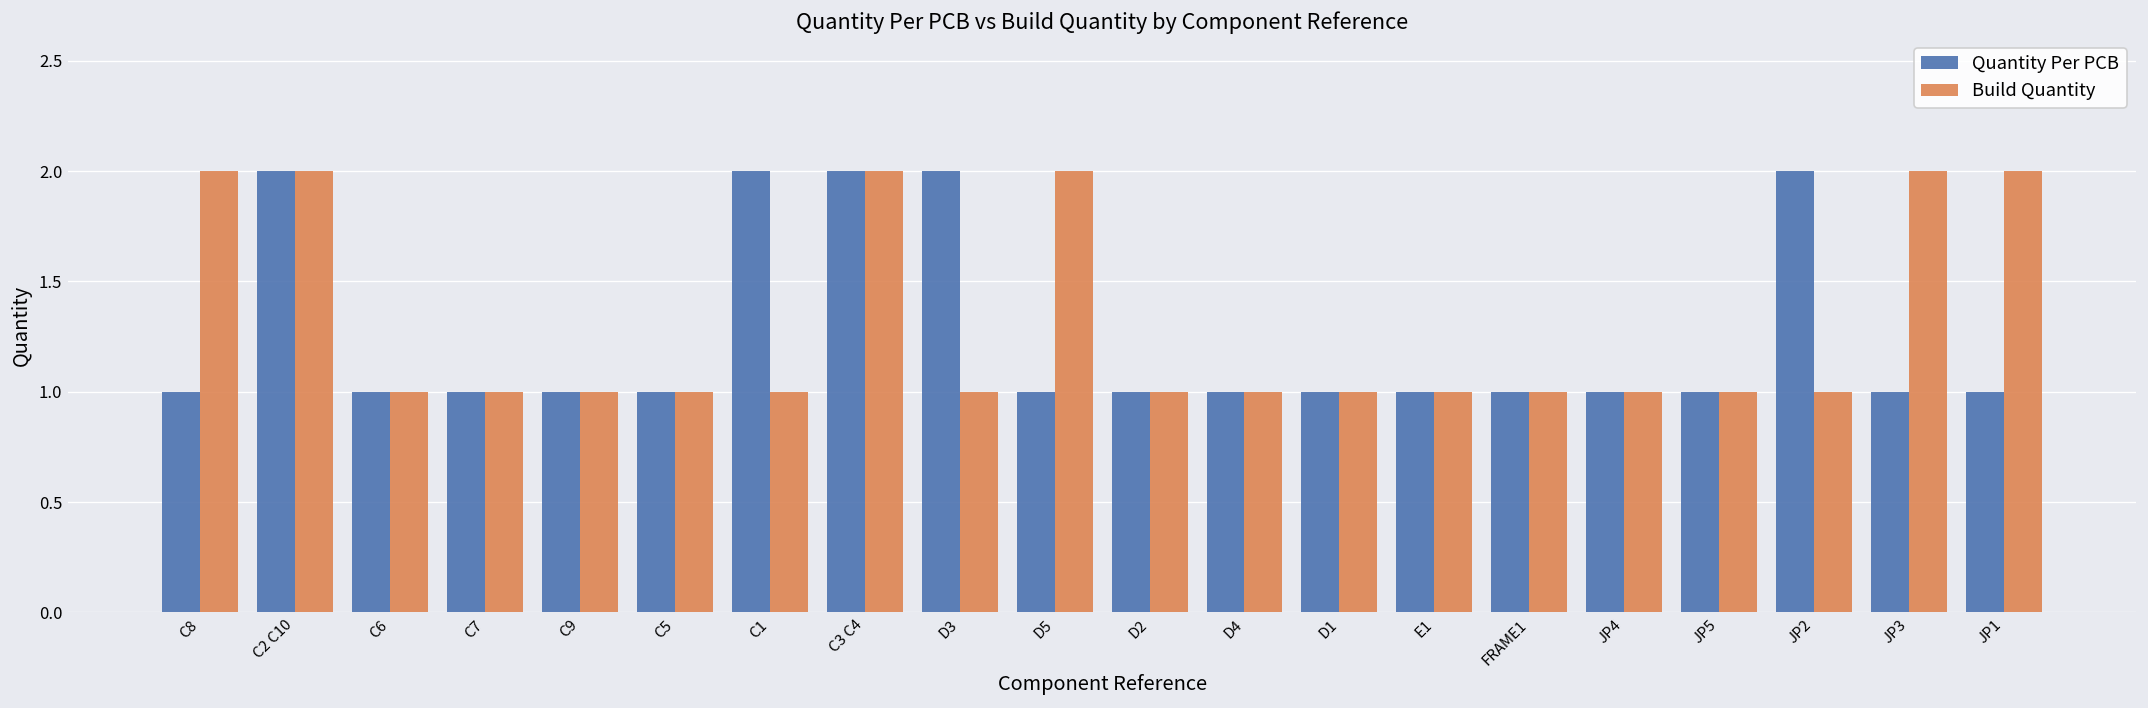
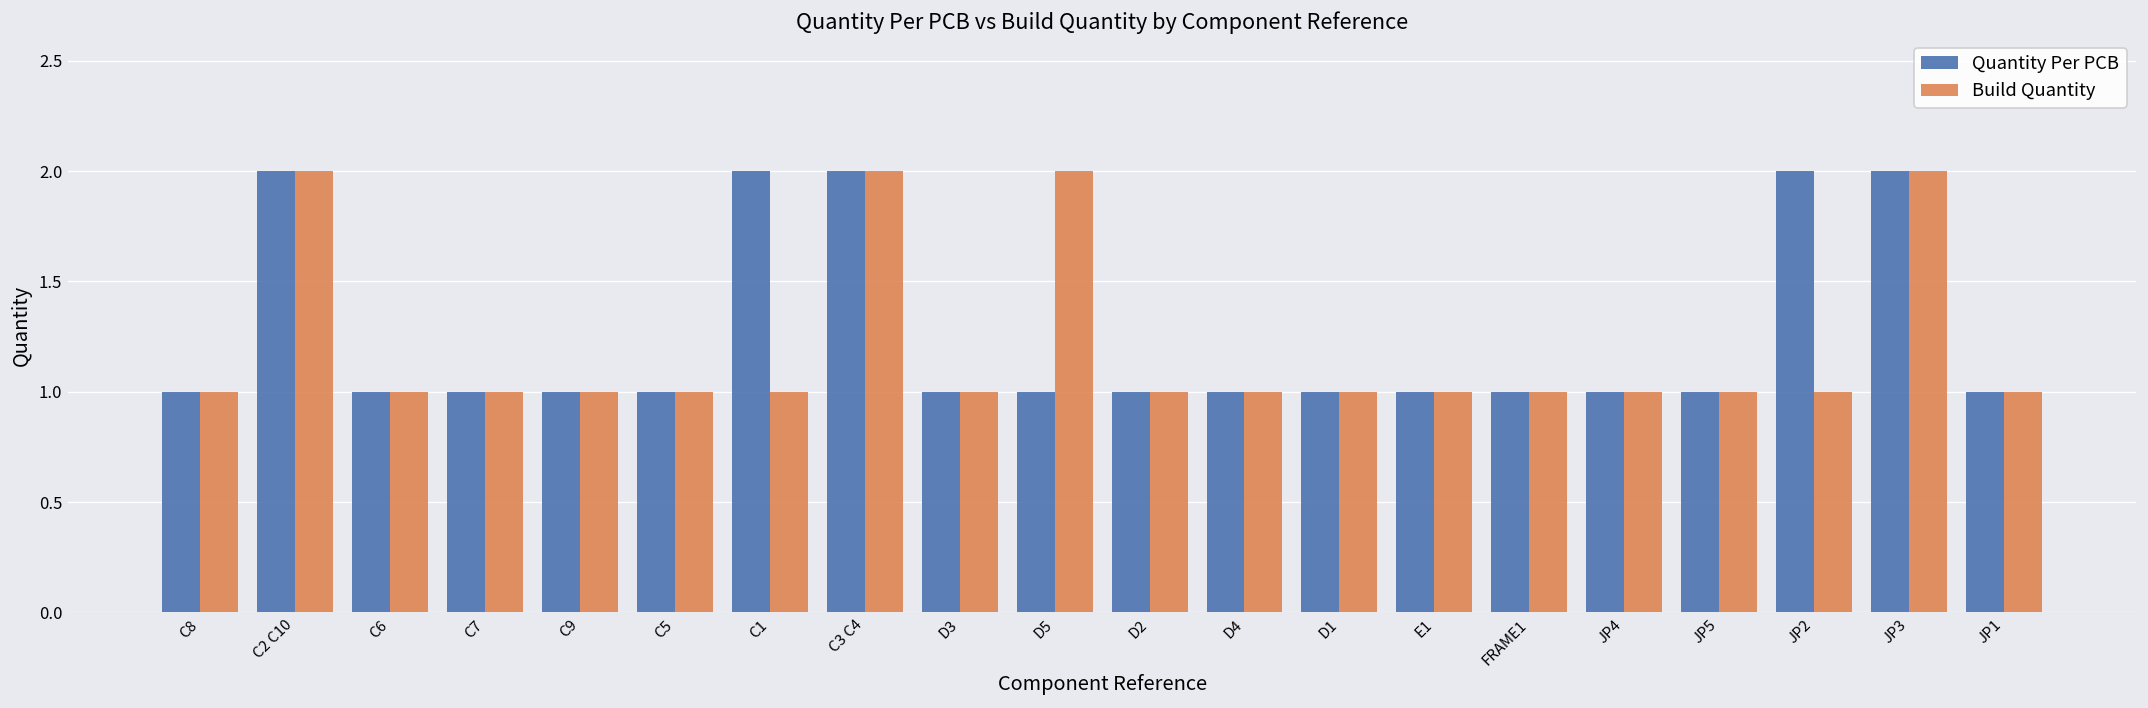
  {
    "Quantity Per PCB": {
      "C8": 1,
      "C2 C10": 2,
      "C6": 1,
      "C7": 1,
      "C9": 1,
      "C5": 1,
      "C1": 2,
      "C3 C4": 2,
-     "D3": 2,
+     "D3": 1,
      "D5": 1,
      "D2": 1,
      "D4": 1,
      "D1": 1,
      "E1": 1,
      "FRAME1": 1,
      "JP4": 1,
      "JP5": 1,
      "JP2": 2,
-     "JP3": 1,
+     "JP3": 2,
      "JP1": 1
    },
    "Build Quantity": {
-     "C8": 2,
+     "C8": 1,
      "C2 C10": 2,
      "C6": 1,
      "C7": 1,
      "C9": 1,
      "C5": 1,
      "C1": 1,
      "C3 C4": 2,
      "D3": 1,
      "D5": 2,
      "D2": 1,
      "D4": 1,
      "D1": 1,
      "E1": 1,
      "FRAME1": 1,
      "JP4": 1,
      "JP5": 1,
      "JP2": 1,
      "JP3": 2,
-     "JP1": 2
+     "JP1": 1
    }
  }
